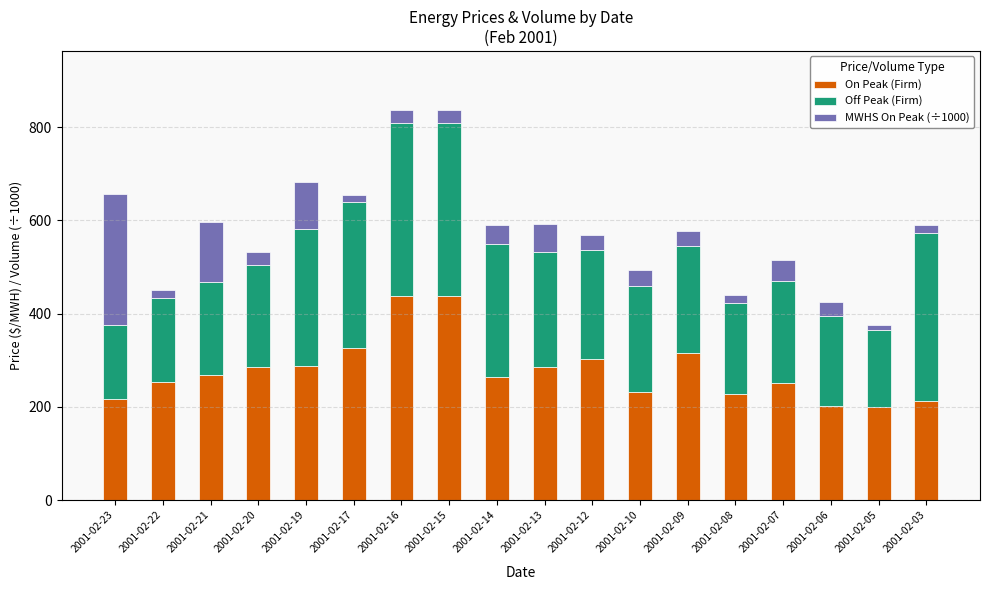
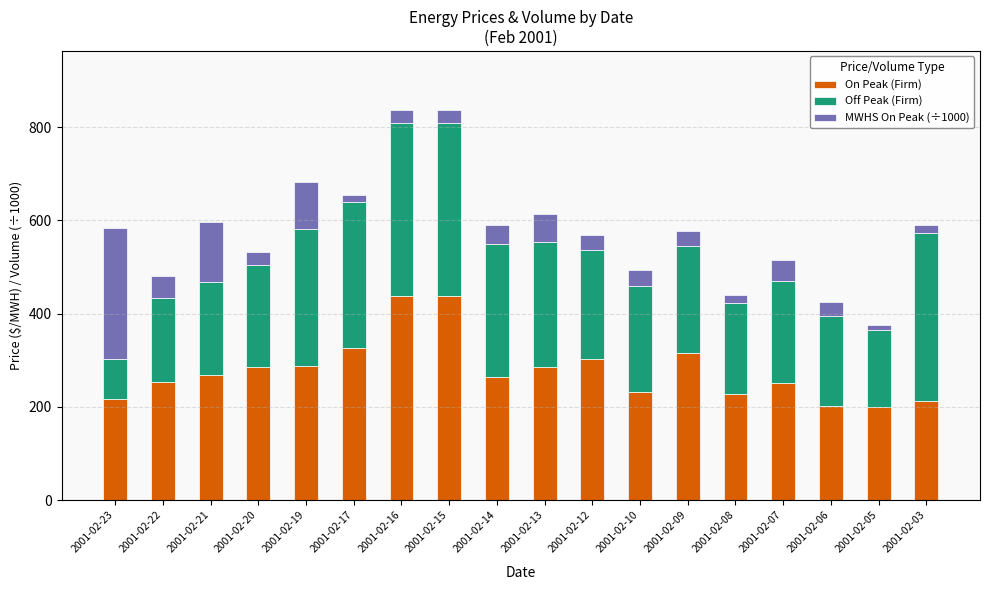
  {
    "On Peak (Firm)": {
      "2001-02-23": 220,
      "2001-02-22": 250,
      "2001-02-21": 270,
      "2001-02-20": 290,
      "2001-02-19": 290,
      "2001-02-17": 330,
      "2001-02-16": 440,
      "2001-02-15": 440,
      "2001-02-14": 260,
      "2001-02-13": 280,
      "2001-02-12": 300,
      "2001-02-10": 230,
      "2001-02-09": 310,
      "2001-02-08": 230,
      "2001-02-07": 250,
      "2001-02-06": 200,
      "2001-02-05": 200,
      "2001-02-03": 210
    },
    "Off Peak (Firm)": {
-     "2001-02-23": 160,
+     "2001-02-23": 90,
      "2001-02-22": 180,
      "2001-02-21": 200,
      "2001-02-20": 220,
      "2001-02-19": 290,
      "2001-02-17": 310,
      "2001-02-16": 370,
      "2001-02-15": 370,
      "2001-02-14": 280,
-     "2001-02-13": 250,
+     "2001-02-13": 270,
      "2001-02-12": 230,
      "2001-02-10": 230,
      "2001-02-09": 230,
      "2001-02-08": 200,
      "2001-02-07": 220,
      "2001-02-06": 190,
      "2001-02-05": 160,
      "2001-02-03": 360
    },
    "MWHS On Peak (÷1000)": {
      "2001-02-23": 280,
-     "2001-02-22": 20,
+     "2001-02-22": 50,
      "2001-02-21": 130,
      "2001-02-20": 30,
      "2001-02-19": 100,
      "2001-02-17": 20,
      "2001-02-16": 30,
      "2001-02-15": 30,
      "2001-02-14": 40,
      "2001-02-13": 60,
      "2001-02-12": 30,
      "2001-02-10": 30,
      "2001-02-09": 30,
      "2001-02-08": 20,
      "2001-02-07": 40,
      "2001-02-06": 30,
      "2001-02-05": 10,
      "2001-02-03": 20
    }
  }
